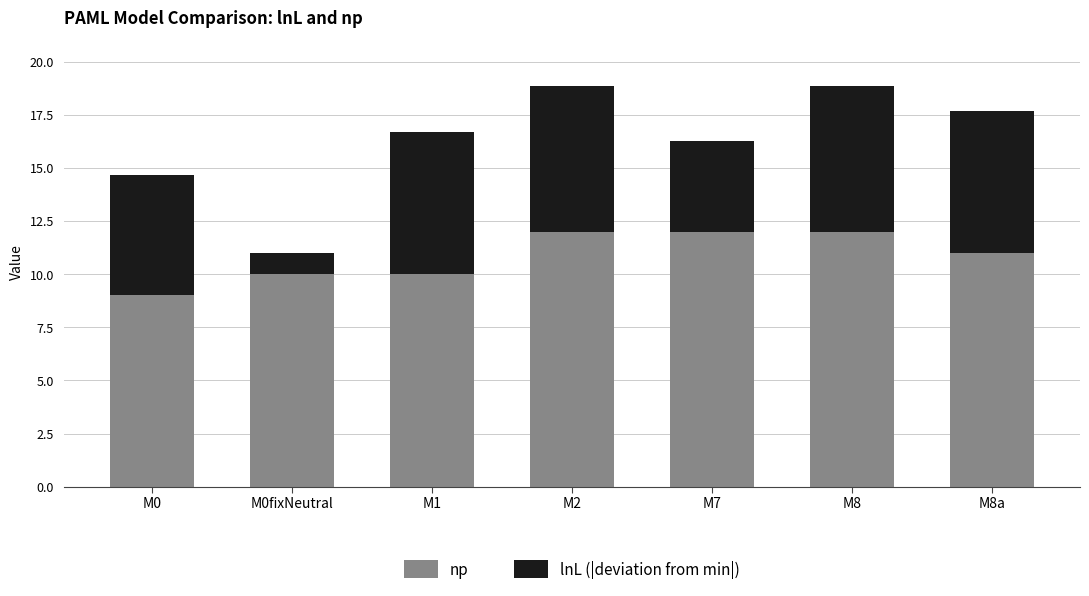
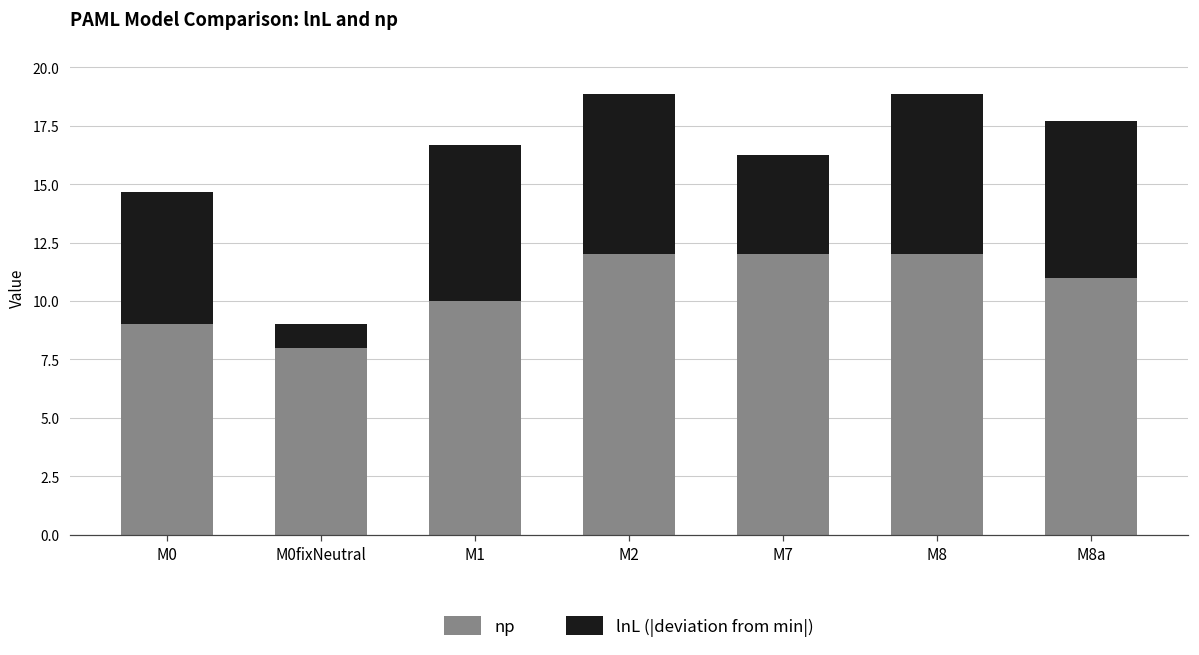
  {
    "np": {
      "M0": 9,
-     "M0fixNeutral": 10,
+     "M0fixNeutral": 8,
      "M1": 10,
      "M2": 12,
      "M7": 12,
      "M8": 12,
      "M8a": 11
    },
    "lnL (|deviation from min|)": {
      "M0": 5.7,
      "M0fixNeutral": 1,
      "M1": 6.7,
      "M2": 6.9,
      "M7": 4.3,
      "M8": 6.9,
      "M8a": 6.7
    }
  }
